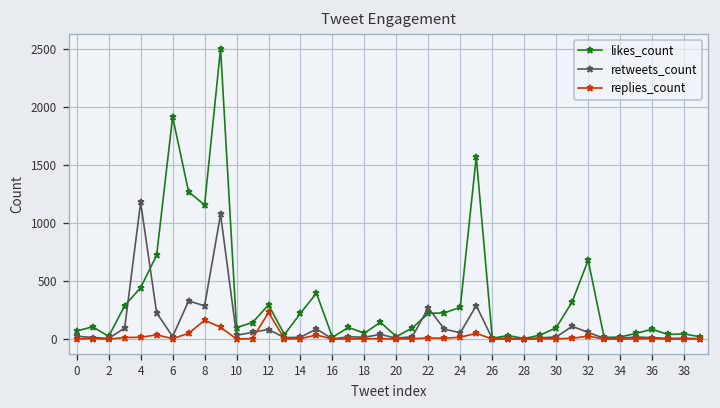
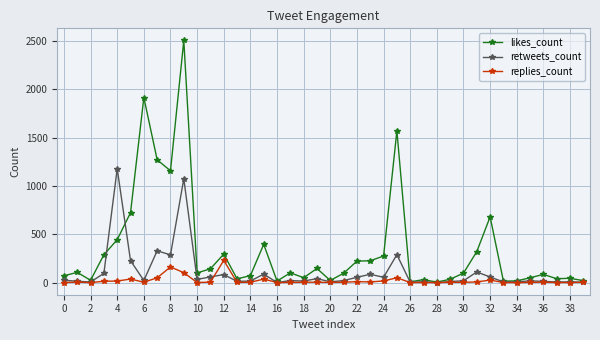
  {
    "likes_count": {
      "0": 100,
      "4": 400,
      "6": 1900,
      "8": 1200,
      "10": 100,
      "12": 300,
-     "14": 200,
+     "14": 100,
      "18": 100,
      "22": 200,
      "24": 300,
      "30": 100,
      "32": 700,
      "36": 100,
      "38": 0
    },
    "retweets_count": {
      "4": 1200,
      "8": 300,
      "10": 0,
      "12": 100,
-     "22": 300,
+     "22": 100,
      "24": 100,
      "32": 100
    },
    "replies_count": {
      "4": 0,
      "8": 200,
      "10": 0,
      "12": 200,
      "22": 0,
      "24": 0,
      "32": 0
    }
  }
